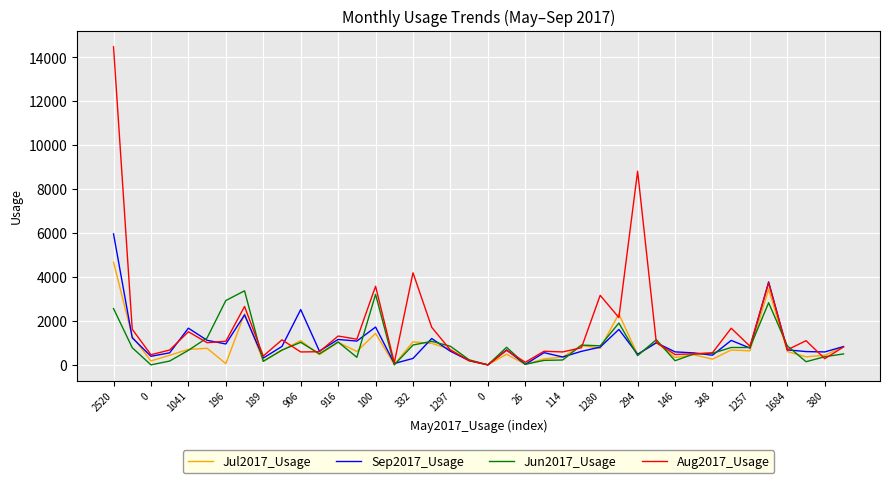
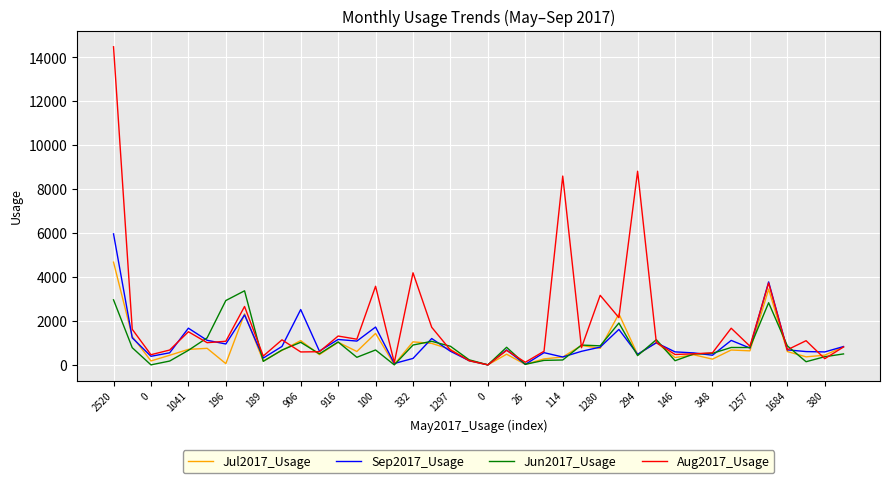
  {
    "Jul2017_Usage": {
      "2520": 4700,
      "196": 100,
      "100": 1400,
      "332": 1000,
      "146": 300,
      "348": 300,
      "1257": 600
    },
    "Sep2017_Usage": {
      "2520": 6000,
      "1041": 1700,
      "196": 1000,
      "906": 2500,
      "100": 1700,
      "332": 300,
      "146": 600,
      "380": 600
    },
    "Jun2017_Usage": {
-     "2520": 2600,
+     "2520": 3000,
      "196": 2900,
-     "100": 3200,
+     "100": 700,
      "332": 900,
      "1297": 800,
      "114": 200,
      "146": 200,
      "1684": 900
    },
    "Aug2017_Usage": {
      "2520": 14500,
      "1041": 1500,
      "196": 1100,
      "906": 600,
      "916": 1300,
      "100": 3600,
      "332": 4200,
-     "114": 600,
+     "114": 8600,
      "1280": 3200,
      "294": 8800,
      "146": 500
    }
  }
